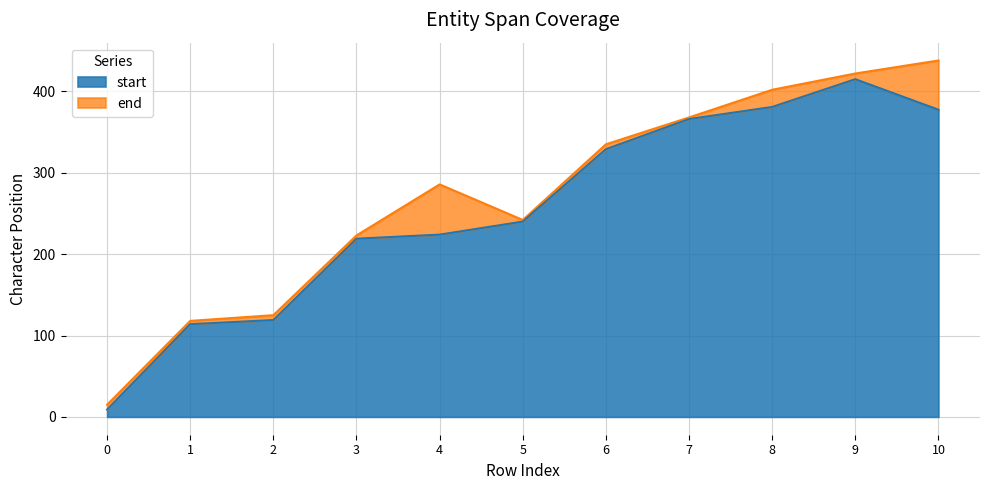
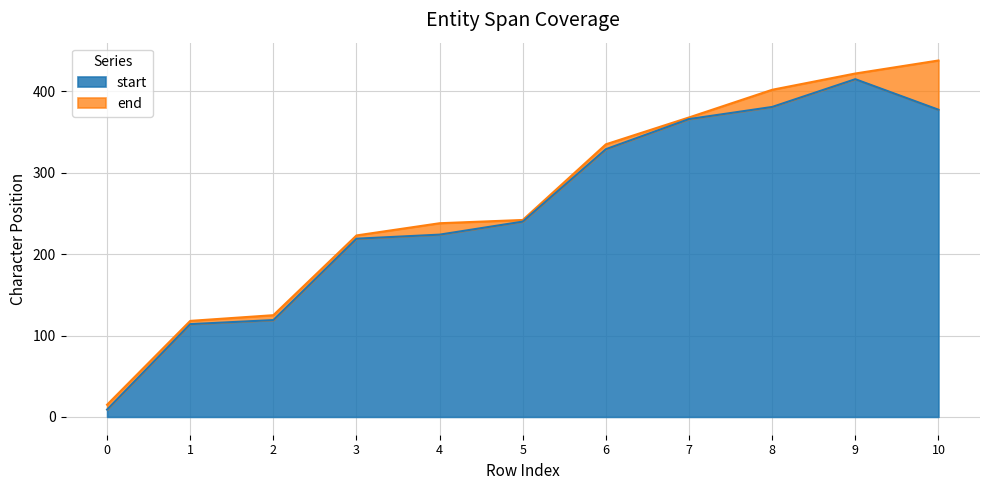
  {
    "end": {
      "0": 20,
      "1": 120,
      "2": 130,
      "3": 220,
-     "4": 290,
+     "4": 240,
      "6": 340,
      "8": 400,
      "9": 420,
      "10": 440
    },
    "start": {
      "0": 10,
      "1": 110,
      "2": 120,
      "3": 220,
      "4": 220,
      "6": 330,
      "8": 380,
      "9": 420,
      "10": 380
    }
  }
